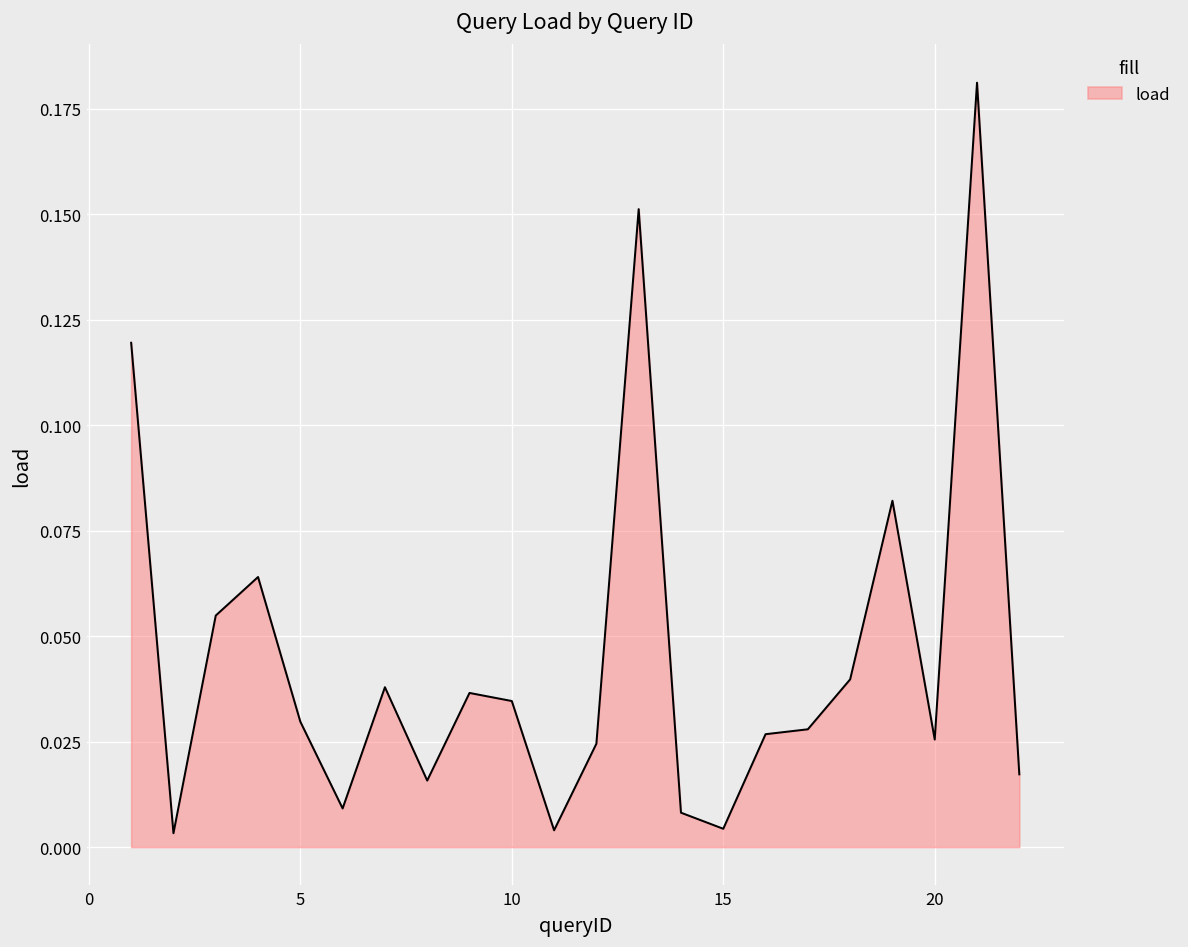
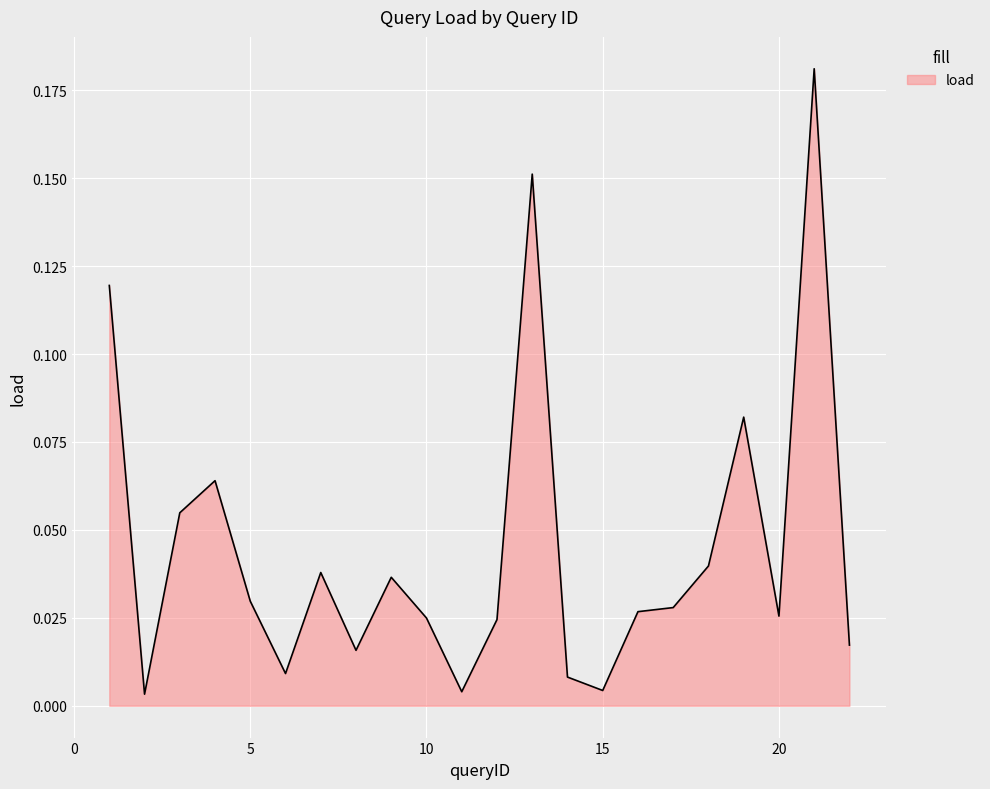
  {
    "5": 0.030,
-   "10": 0.035,
+   "10": 0.025,
    "15": 0.004,
    "20": 0.025
  }
